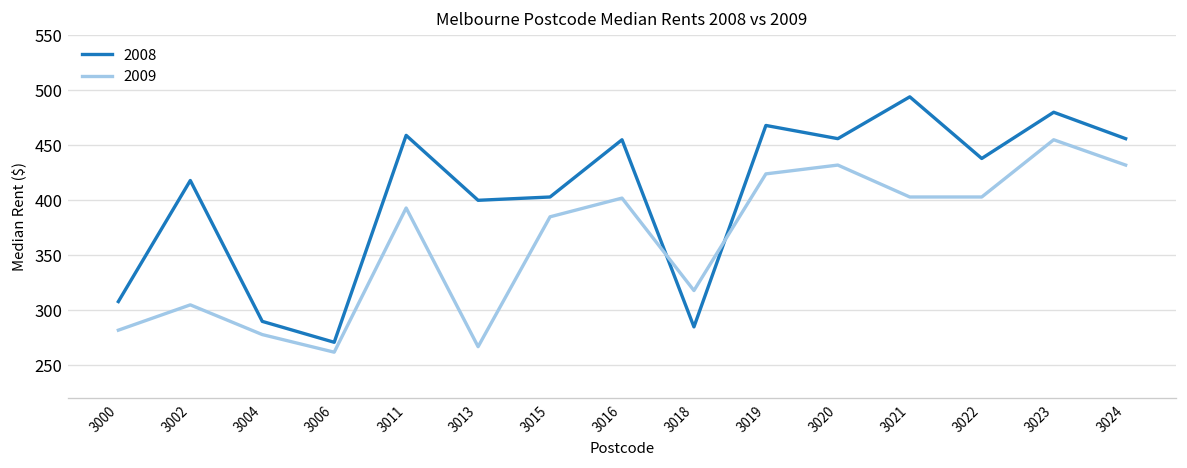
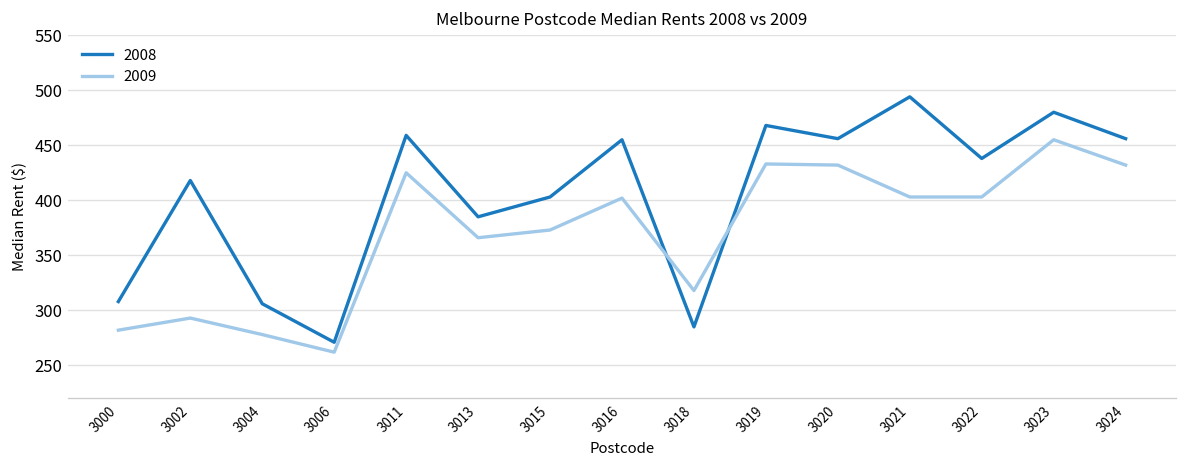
  {
    "2008": {
      "3000": 310,
      "3002": 420,
-     "3004": 290,
+     "3004": 310,
      "3006": 270,
      "3011": 460,
-     "3013": 400,
+     "3013": 390,
      "3015": 400,
      "3016": 460,
      "3018": 290,
      "3019": 470,
      "3020": 460,
      "3021": 490,
      "3022": 440,
      "3023": 480,
      "3024": 460
    },
    "2009": {
      "3000": 280,
-     "3002": 310,
+     "3002": 290,
      "3004": 280,
      "3006": 260,
-     "3011": 390,
-     "3013": 270,
-     "3015": 390,
+     "3011": 430,
+     "3013": 370,
+     "3015": 370,
      "3016": 400,
      "3018": 320,
-     "3019": 420,
+     "3019": 430,
      "3020": 430,
      "3021": 400,
      "3022": 400,
      "3023": 460,
      "3024": 430
    }
  }
